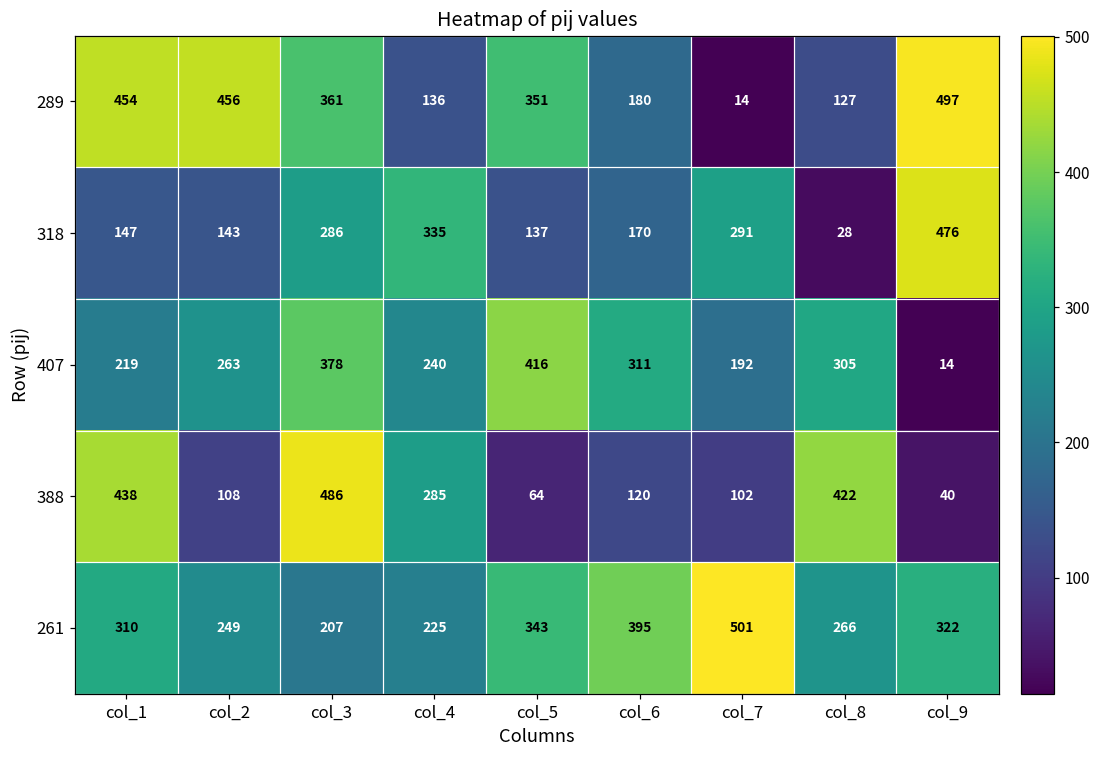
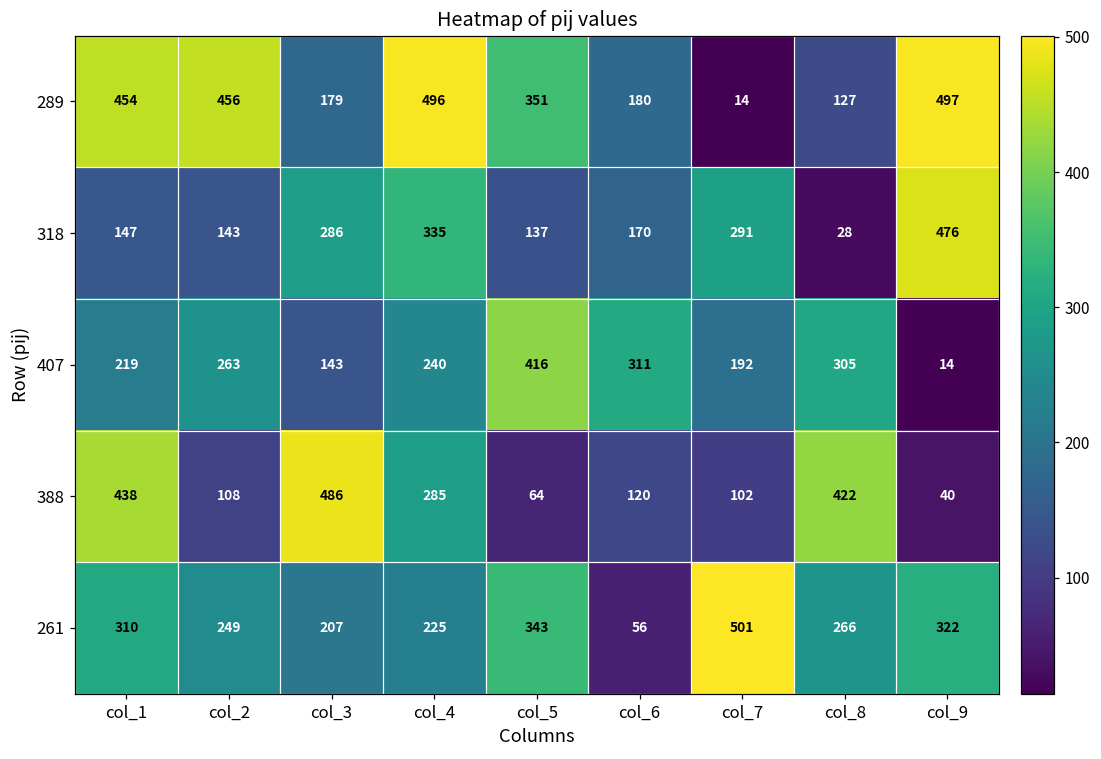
  {
    "289": {
      "col_1": 454,
      "col_2": 456,
-     "col_3": 361,
-     "col_4": 136,
+     "col_3": 179,
+     "col_4": 496,
      "col_5": 351,
      "col_6": 180,
      "col_7": 14,
      "col_8": 127,
      "col_9": 497
    },
    "318": {
      "col_1": 147,
      "col_2": 143,
      "col_3": 286,
      "col_4": 335,
      "col_5": 137,
      "col_6": 170,
      "col_7": 291,
      "col_8": 28,
      "col_9": 476
    },
    "407": {
      "col_1": 219,
      "col_2": 263,
-     "col_3": 378,
+     "col_3": 143,
      "col_4": 240,
      "col_5": 416,
      "col_6": 311,
      "col_7": 192,
      "col_8": 305,
      "col_9": 14
    },
    "388": {
      "col_1": 438,
      "col_2": 108,
      "col_3": 486,
      "col_4": 285,
      "col_5": 64,
      "col_6": 120,
      "col_7": 102,
      "col_8": 422,
      "col_9": 40
    },
    "261": {
      "col_1": 310,
      "col_2": 249,
      "col_3": 207,
      "col_4": 225,
      "col_5": 343,
-     "col_6": 395,
+     "col_6": 56,
      "col_7": 501,
      "col_8": 266,
      "col_9": 322
    }
  }
